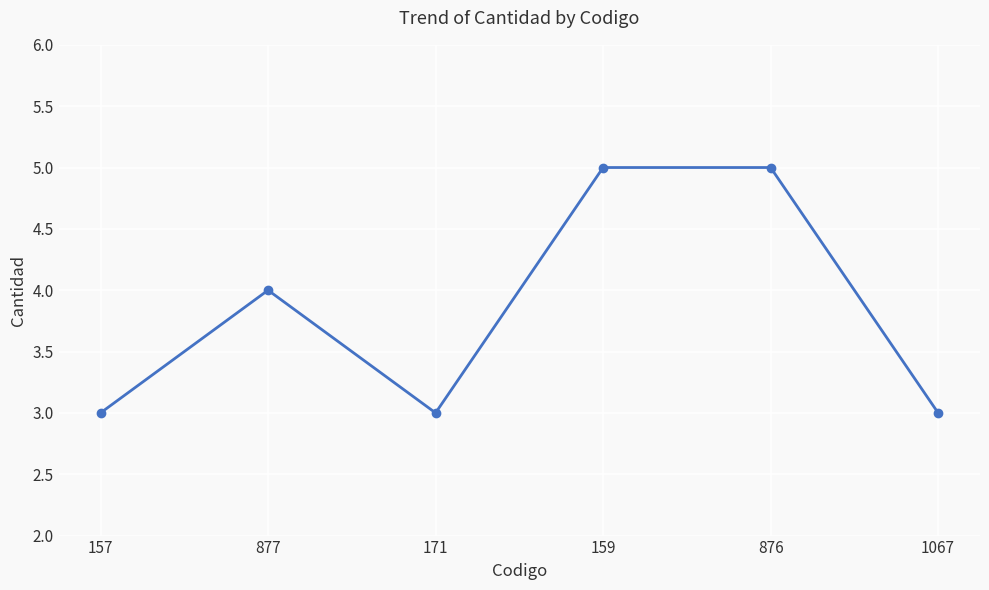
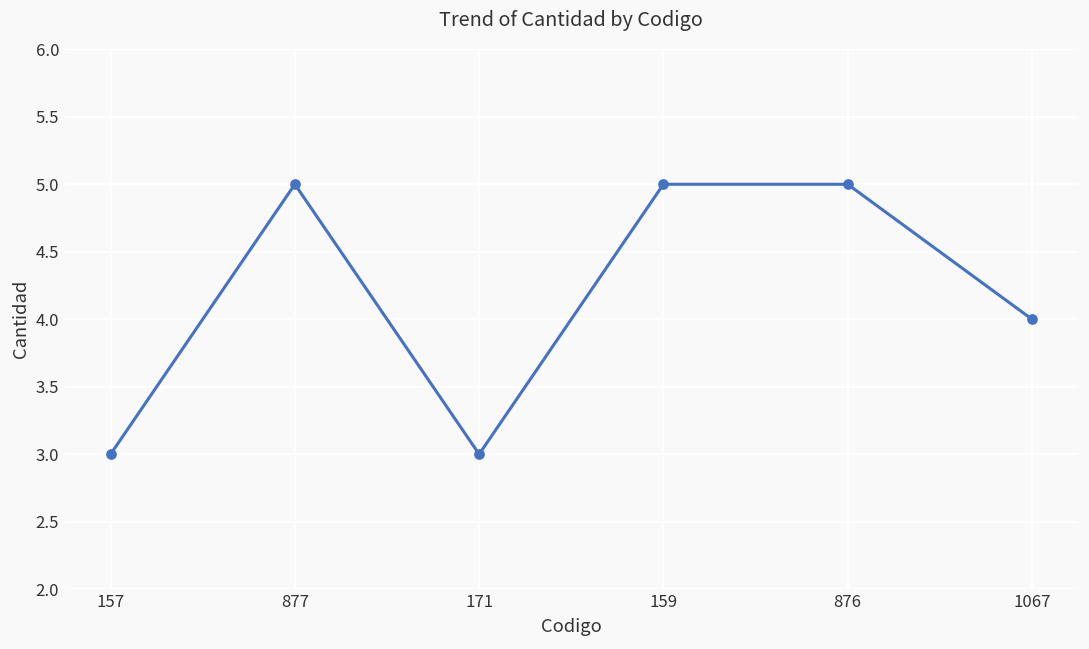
  {
    "157": 3,
-   "877": 4,
+   "877": 5,
    "171": 3,
    "159": 5,
    "876": 5,
-   "1067": 3
+   "1067": 4
  }
